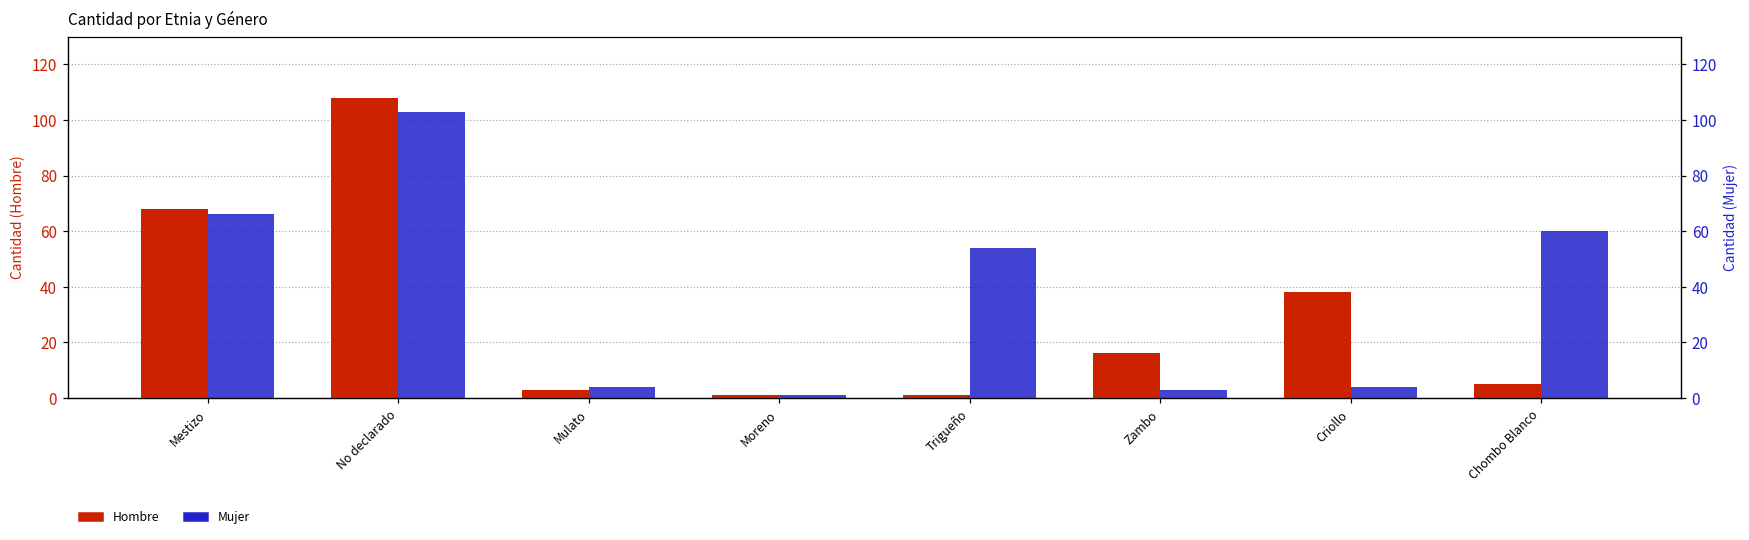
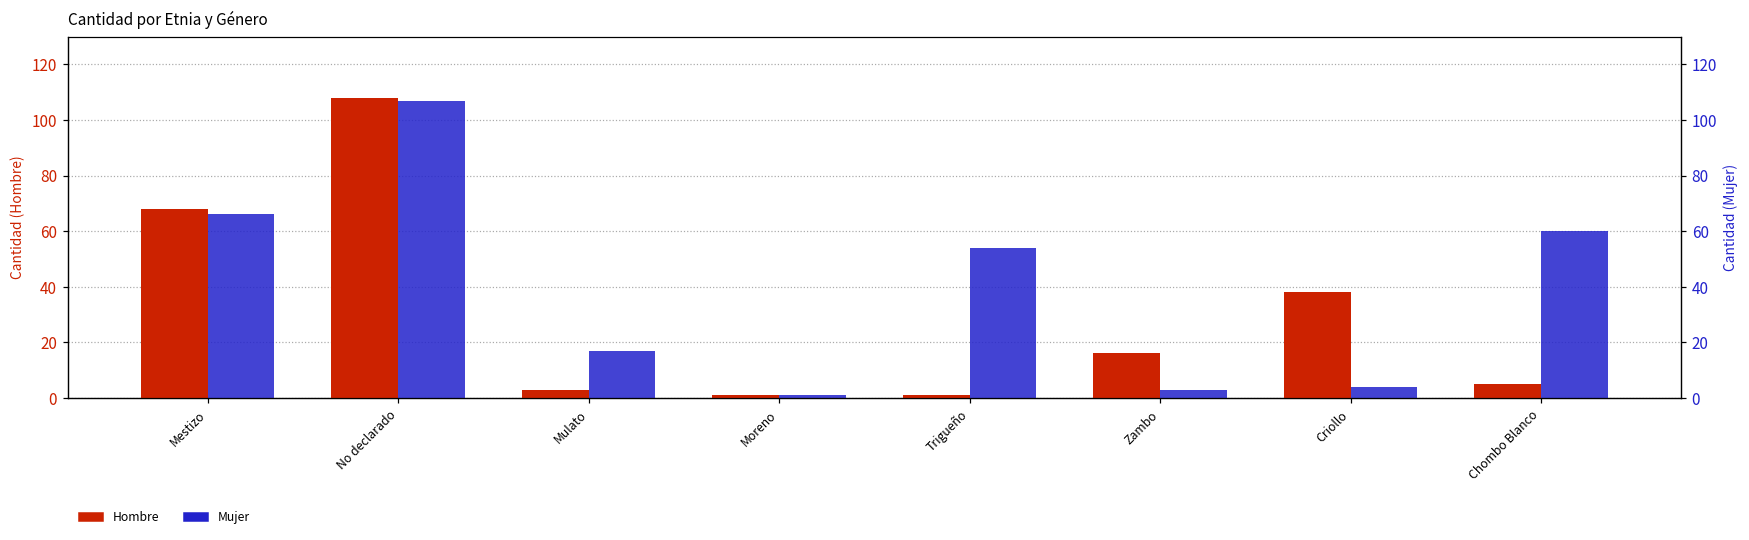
  {
    "Hombre": {
      "Mestizo": 68,
      "No declarado": 108,
      "Mulato": 3,
      "Moreno": 1,
      "Trigueño": 1,
      "Zambo": 16,
      "Criollo": 38,
      "Chombo Blanco": 5
    },
    "Mujer": {
      "Mestizo": 66,
-     "No declarado": 103,
-     "Mulato": 4,
+     "No declarado": 107,
+     "Mulato": 17,
      "Moreno": 1,
      "Trigueño": 54,
      "Zambo": 3,
      "Criollo": 4,
      "Chombo Blanco": 60
    }
  }
